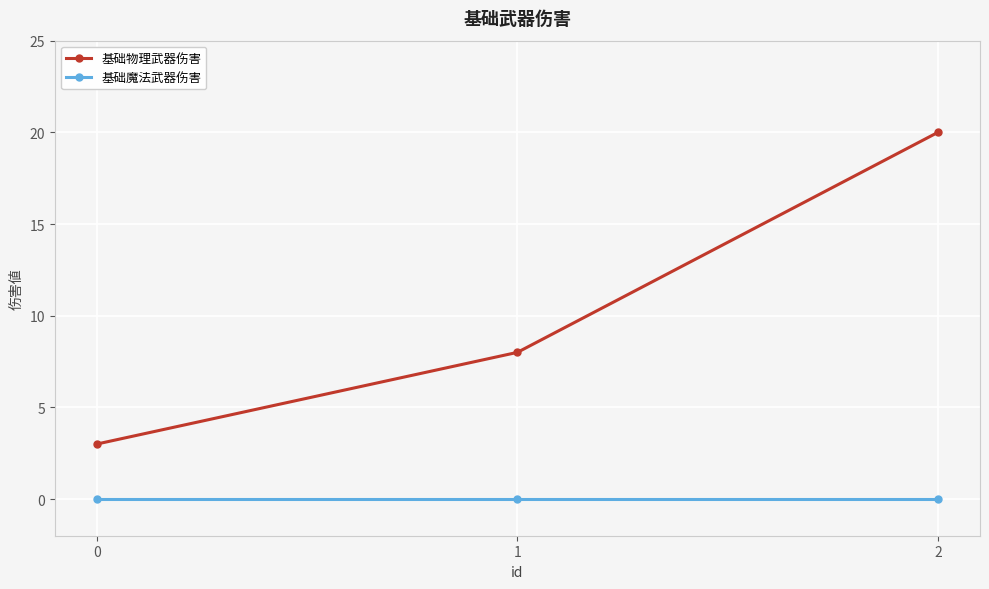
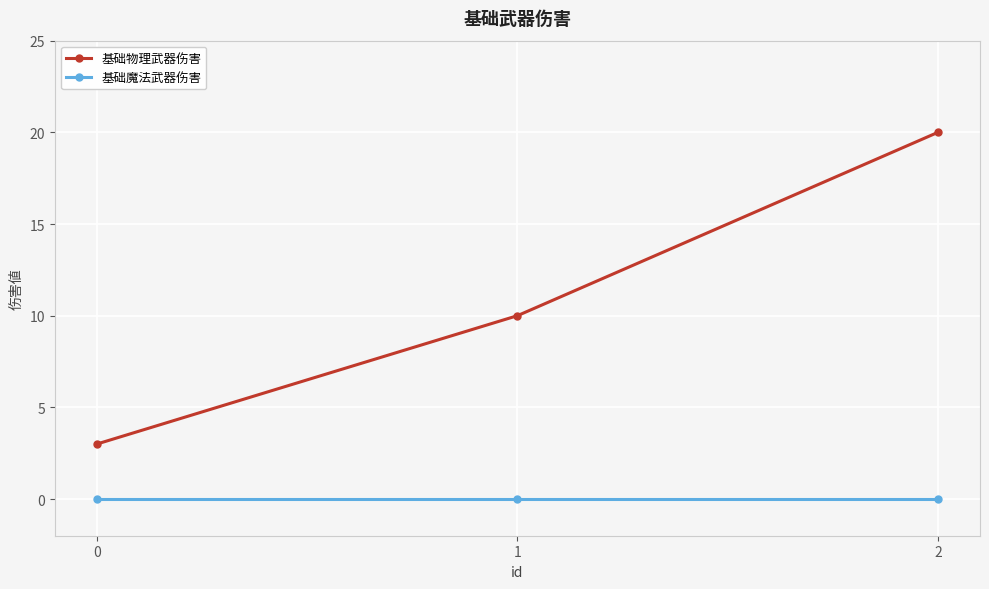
  {
    "基础物理武器伤害": {
      "0": 3,
-     "1": 8,
+     "1": 10,
      "2": 20
    },
    "基础魔法武器伤害": {
      "0": 0,
      "1": 0,
      "2": 0
    }
  }
